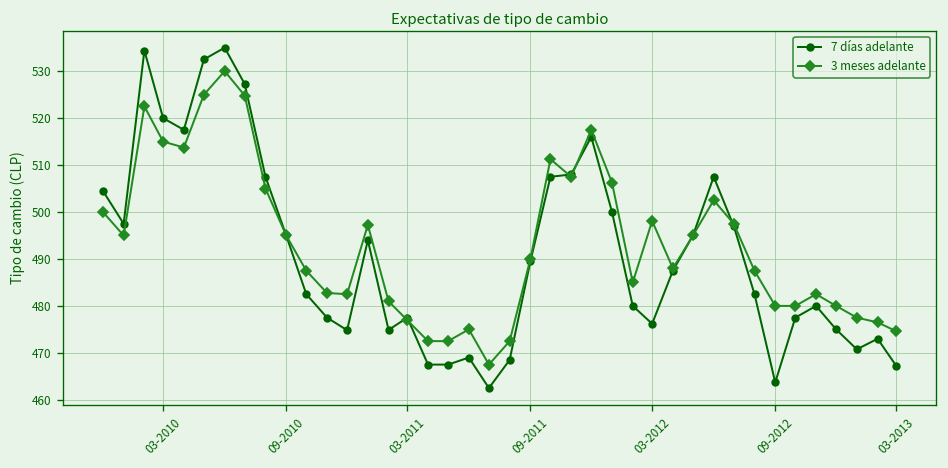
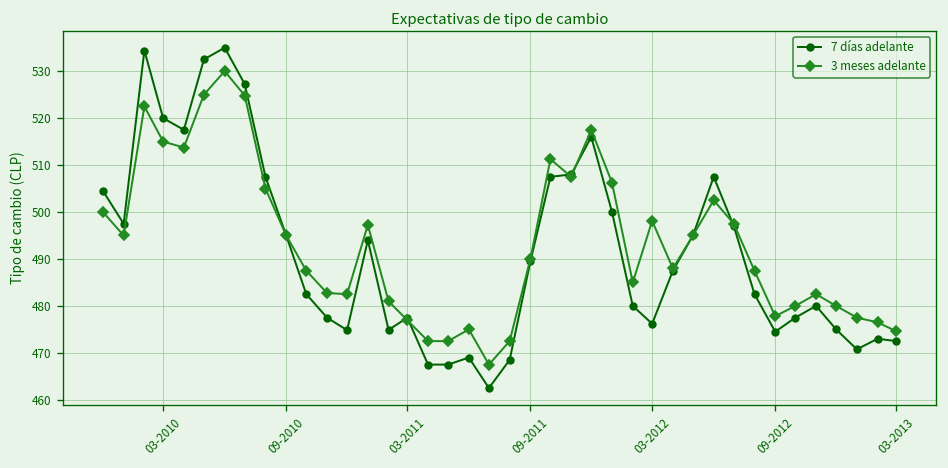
  {
    "7 días adelante": {
      "03-2010": 520,
      "03-2012": 476,
-     "09-2012": 464,
-     "03-2013": 467
+     "09-2012": 475,
+     "03-2013": 473
    },
    "3 meses adelante": {
      "03-2010": 515,
      "03-2012": 498,
-     "09-2012": 480,
+     "09-2012": 478,
      "03-2013": 475
    }
  }
